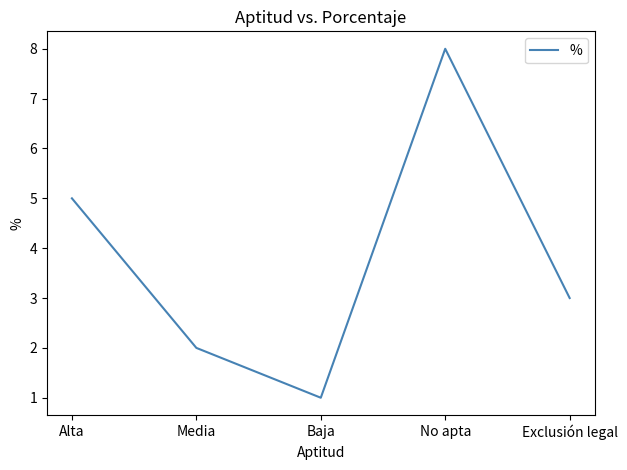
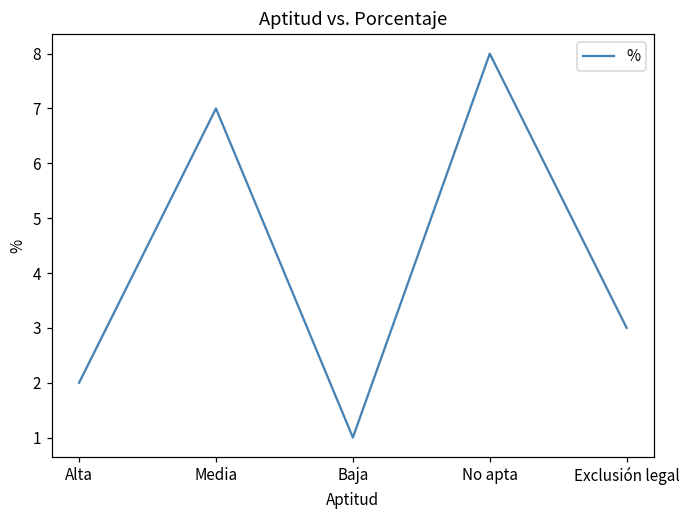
  {
-   "Alta": 5,
-   "Media": 2,
+   "Alta": 2,
+   "Media": 7,
    "Baja": 1,
    "No apta": 8,
    "Exclusión legal": 3
  }
